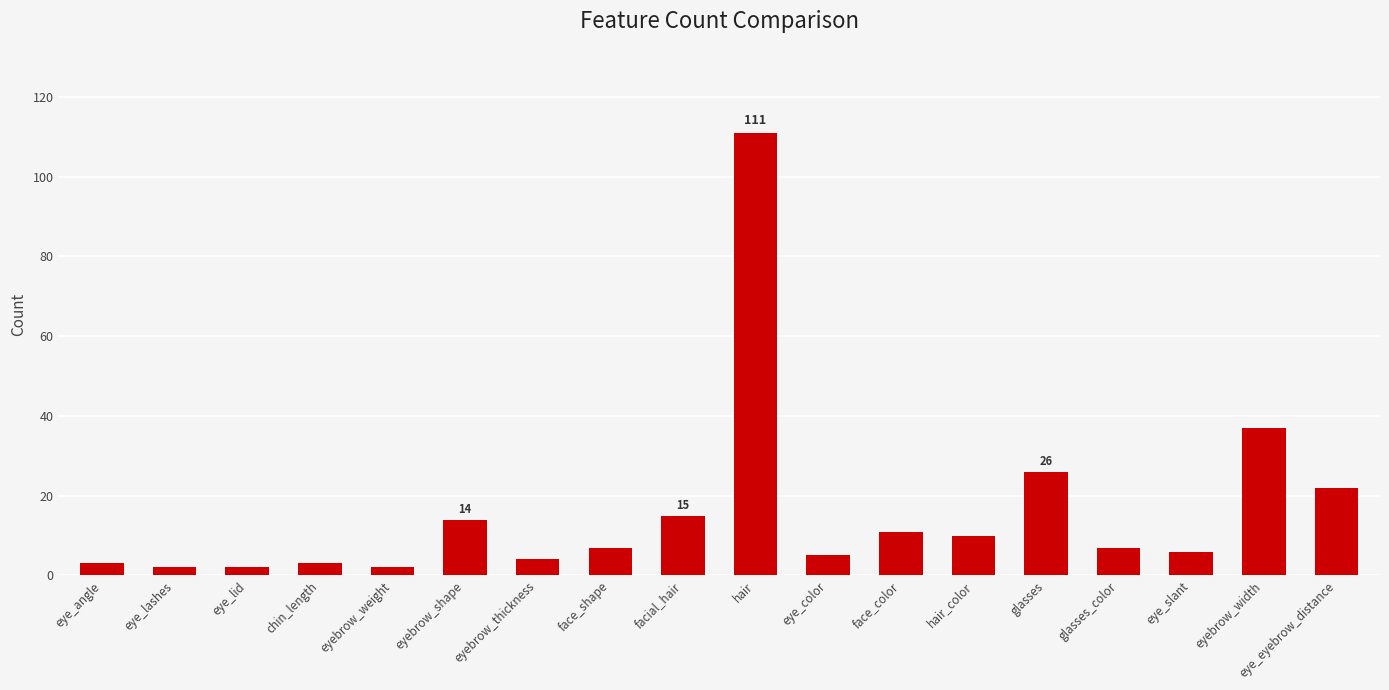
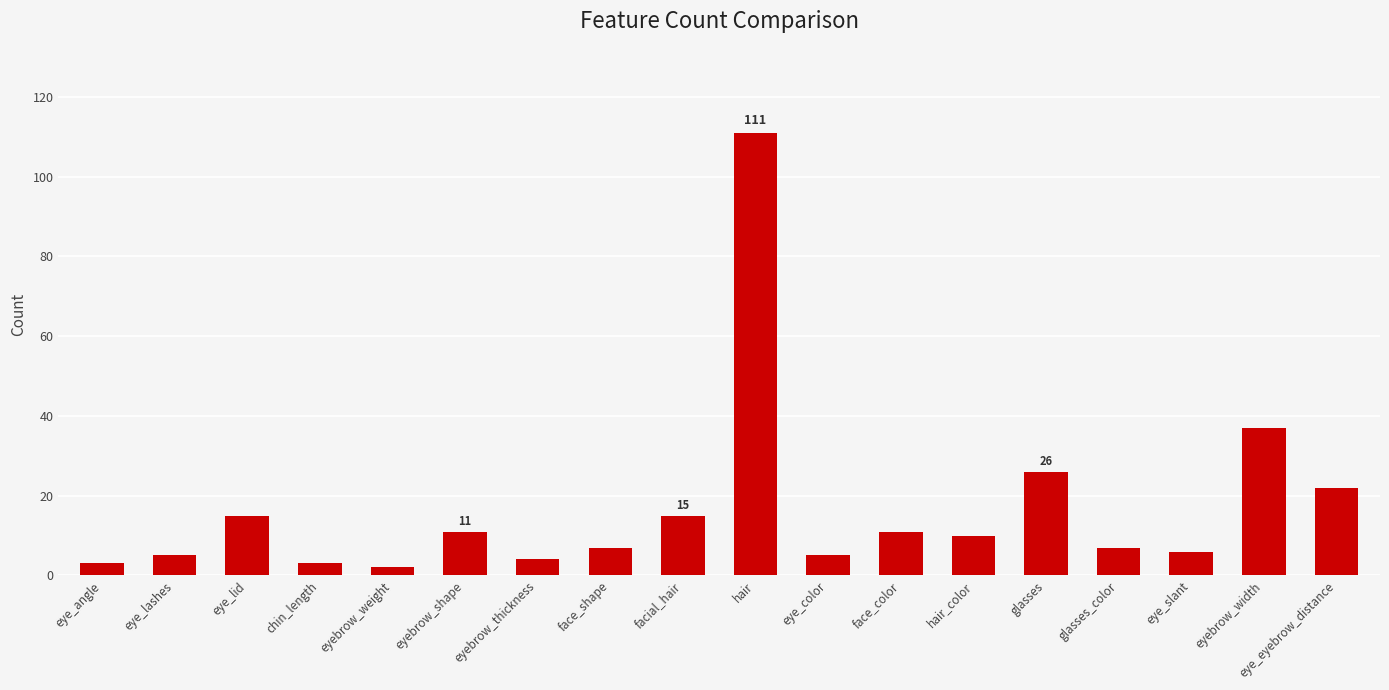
  {
-   "eye_lashes": 2,
-   "eye_lid": 2,
-   "eyebrow_shape": 14,
+   "eye_lashes": 5,
+   "eye_lid": 15,
+   "eyebrow_shape": 11,
    "facial_hair": 15,
    "hair": 111,
    "glasses": 26
  }
